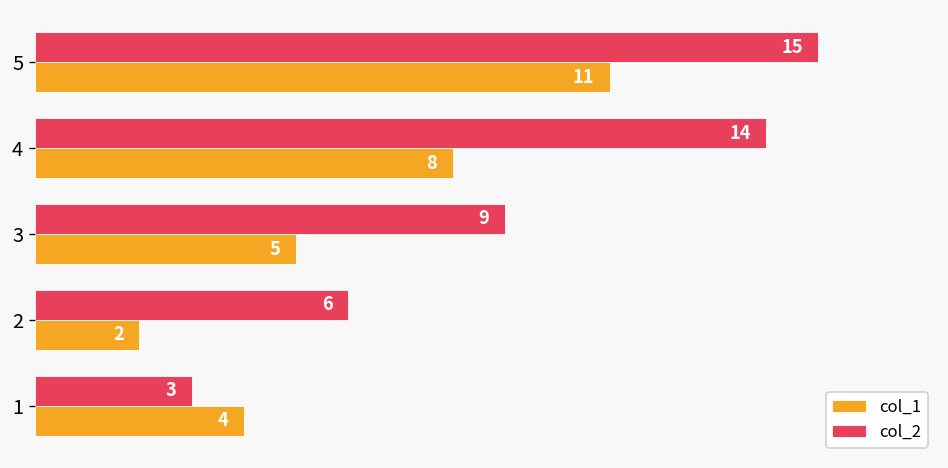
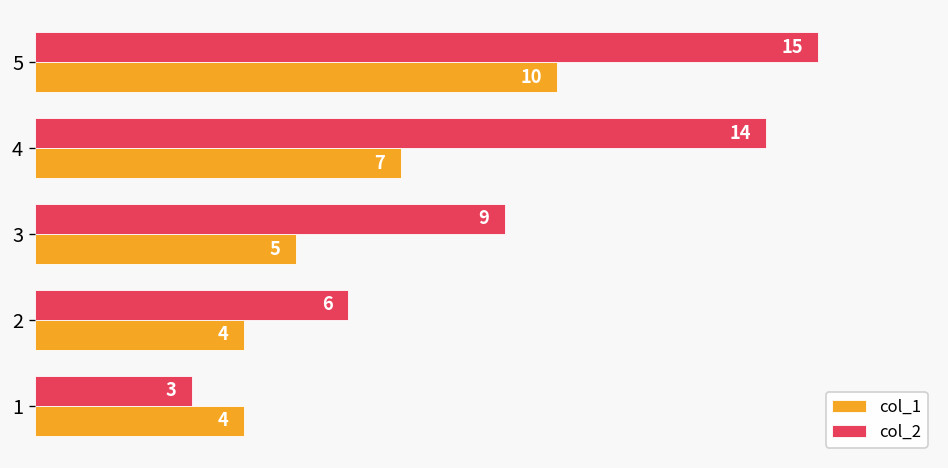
  {
    "col_1": {
-     "5": 11,
-     "4": 8,
+     "5": 10,
+     "4": 7,
      "3": 5,
-     "2": 2,
+     "2": 4,
      "1": 4
    },
    "col_2": {
      "5": 15,
      "4": 14,
      "3": 9,
      "2": 6,
      "1": 3
    }
  }
